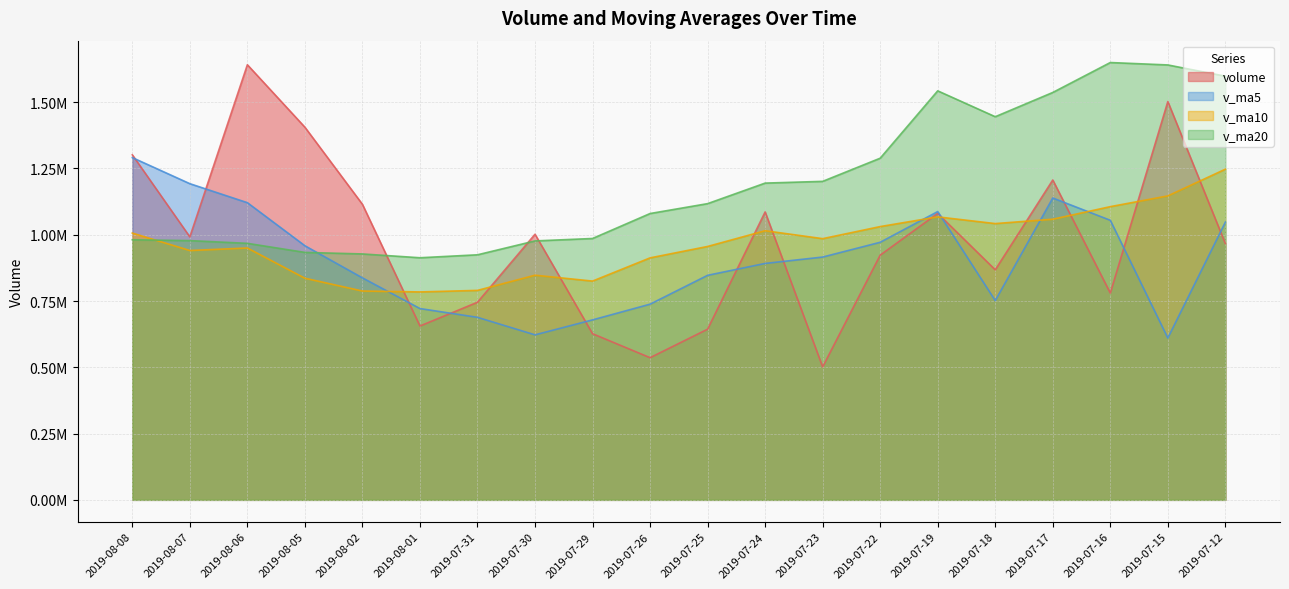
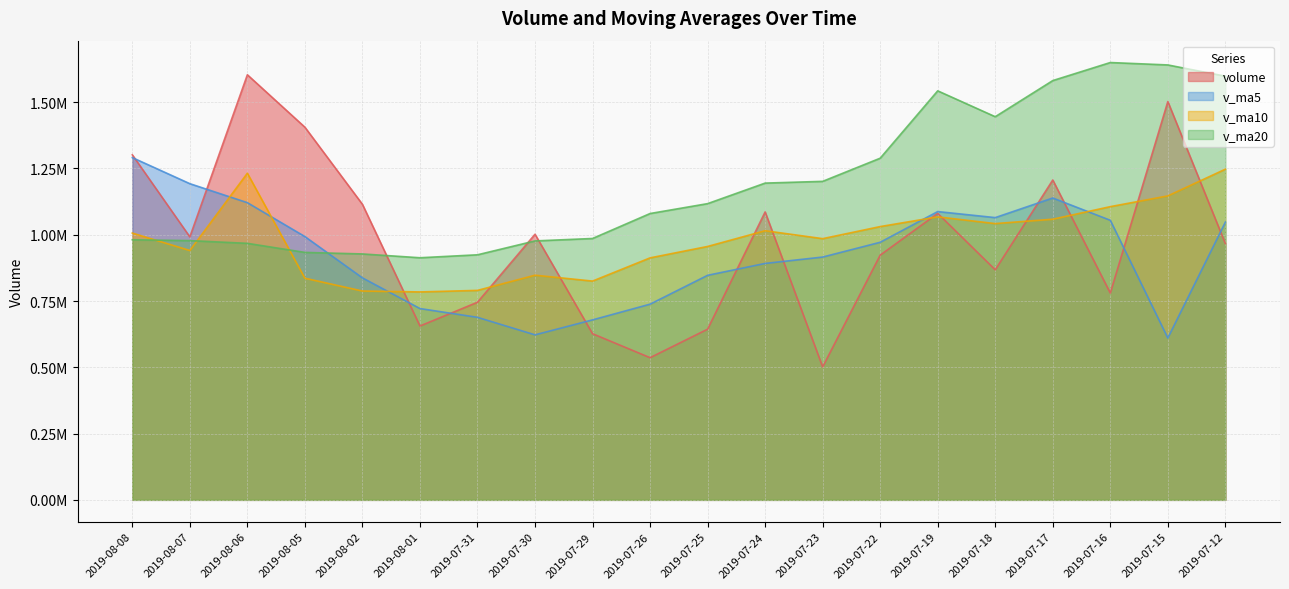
  {
    "volume": {
      "2019-08-08": 1300000,
      "2019-08-07": 990000,
-     "2019-08-06": 1640000,
+     "2019-08-06": 1600000,
      "2019-08-05": 1410000,
      "2019-08-02": 1110000,
      "2019-08-01": 660000,
      "2019-07-31": 750000,
      "2019-07-30": 1000000,
      "2019-07-29": 630000,
      "2019-07-26": 540000,
      "2019-07-25": 640000,
      "2019-07-24": 1090000,
      "2019-07-23": 500000,
      "2019-07-22": 920000,
      "2019-07-18": 870000,
      "2019-07-17": 1210000,
      "2019-07-16": 780000,
      "2019-07-15": 1500000,
      "2019-07-12": 970000
    },
    "v_ma5": {
      "2019-08-08": 1290000,
      "2019-08-07": 1190000,
      "2019-08-06": 1120000,
-     "2019-08-05": 960000,
+     "2019-08-05": 990000,
      "2019-08-02": 840000,
      "2019-08-01": 720000,
      "2019-07-31": 690000,
      "2019-07-30": 620000,
      "2019-07-29": 680000,
      "2019-07-26": 740000,
      "2019-07-25": 850000,
      "2019-07-24": 890000,
      "2019-07-23": 920000,
      "2019-07-22": 970000,
-     "2019-07-18": 750000,
+     "2019-07-18": 1060000,
      "2019-07-17": 1140000,
      "2019-07-16": 1050000,
      "2019-07-15": 610000,
      "2019-07-12": 1050000
    },
    "v_ma10": {
      "2019-08-08": 1010000,
      "2019-08-07": 940000,
-     "2019-08-06": 950000,
+     "2019-08-06": 1230000,
      "2019-08-05": 840000,
      "2019-08-02": 790000,
      "2019-08-01": 780000,
      "2019-07-31": 790000,
      "2019-07-30": 850000,
      "2019-07-29": 830000,
      "2019-07-26": 910000,
      "2019-07-25": 960000,
      "2019-07-24": 1020000,
      "2019-07-23": 990000,
      "2019-07-22": 1030000,
      "2019-07-19": 1070000,
      "2019-07-18": 1040000,
      "2019-07-17": 1060000,
      "2019-07-16": 1110000,
      "2019-07-15": 1150000,
      "2019-07-12": 1250000
    },
    "v_ma20": {
      "2019-08-08": 980000,
      "2019-08-07": 980000,
      "2019-08-06": 970000,
      "2019-08-05": 930000,
      "2019-08-02": 930000,
      "2019-08-01": 910000,
      "2019-07-31": 920000,
      "2019-07-30": 980000,
      "2019-07-29": 990000,
      "2019-07-26": 1080000,
      "2019-07-25": 1120000,
      "2019-07-24": 1190000,
      "2019-07-23": 1200000,
      "2019-07-22": 1290000,
      "2019-07-19": 1540000,
      "2019-07-18": 1450000,
-     "2019-07-17": 1540000,
+     "2019-07-17": 1580000,
      "2019-07-16": 1650000,
      "2019-07-15": 1640000
    }
  }
